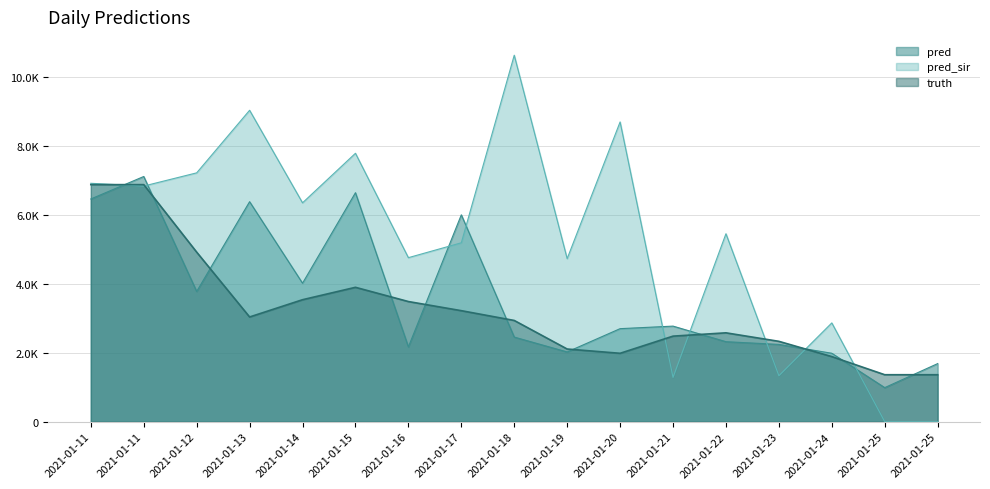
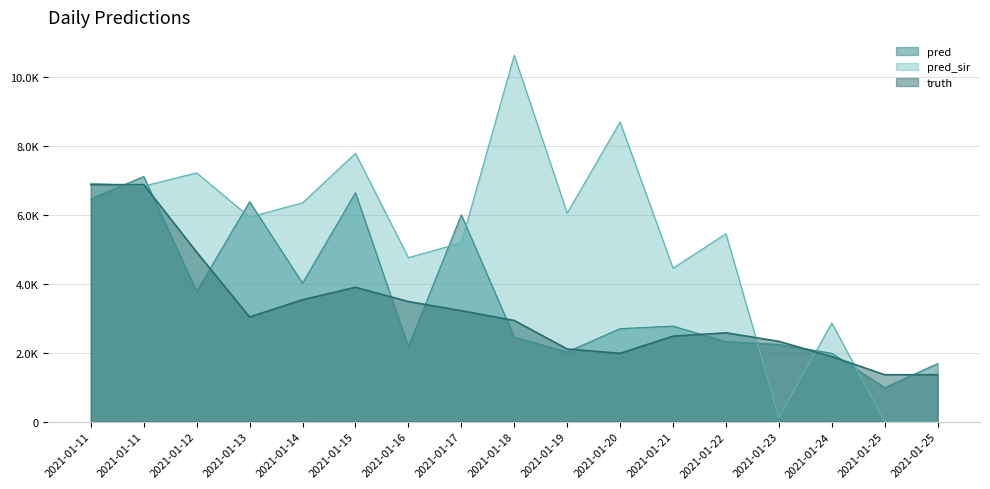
  {
    "pred_sir": {
      "2021-01-12": 7200,
-     "2021-01-13": 9000,
+     "2021-01-13": 5900,
      "2021-01-14": 6400,
      "2021-01-15": 7800,
      "2021-01-16": 4800,
      "2021-01-17": 5200,
      "2021-01-18": 10600,
-     "2021-01-19": 4700,
+     "2021-01-19": 6100,
      "2021-01-20": 8700,
-     "2021-01-21": 1300,
+     "2021-01-21": 4500,
      "2021-01-22": 5500,
-     "2021-01-23": 1300,
+     "2021-01-23": 100,
      "2021-01-24": 2900
    }
  }
